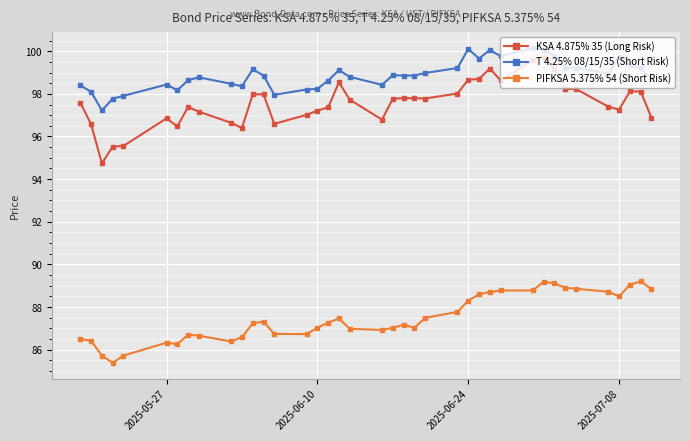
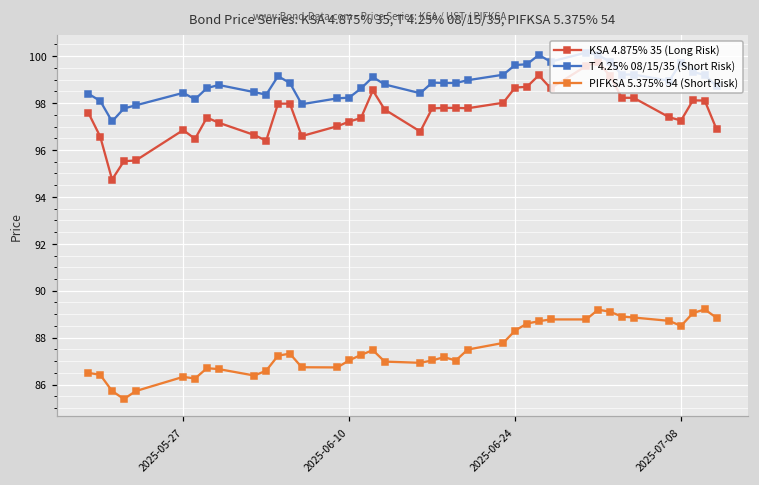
  {
    "T 4.25% 08/15/35 (Short Risk)": {
      "2025-05-27": 98.4,
      "2025-06-10": 98.2,
-     "2025-06-24": 100.1
+     "2025-06-24": 99.6
    }
  }
